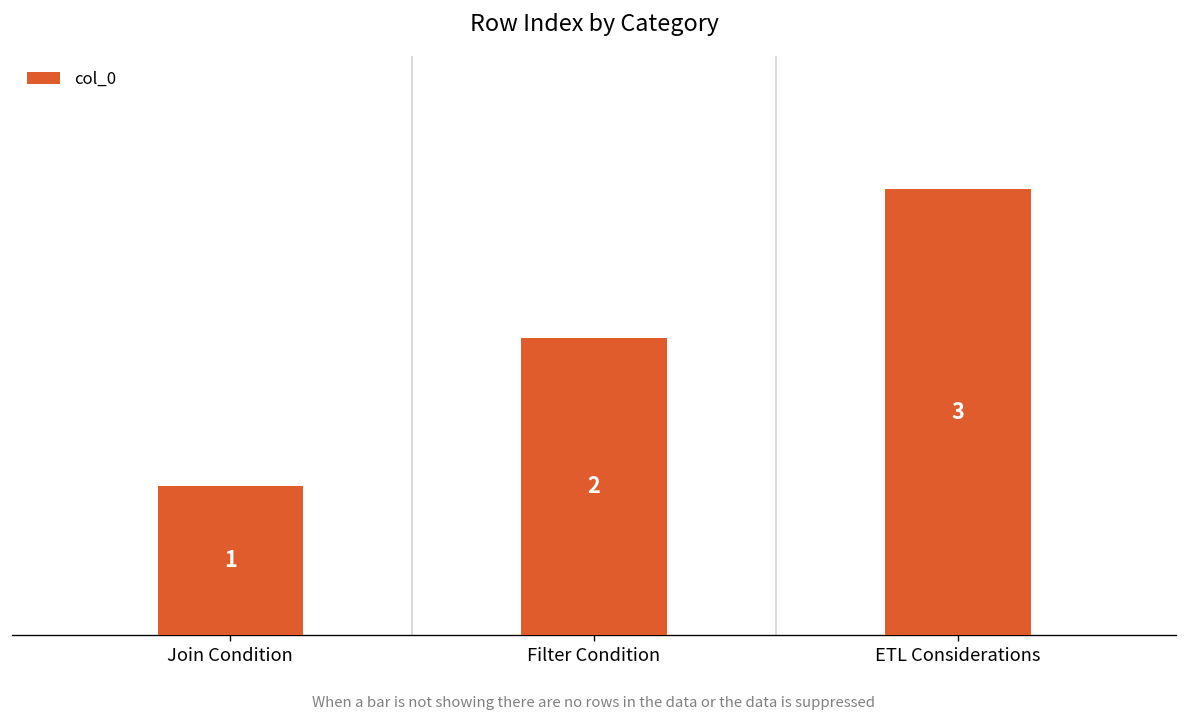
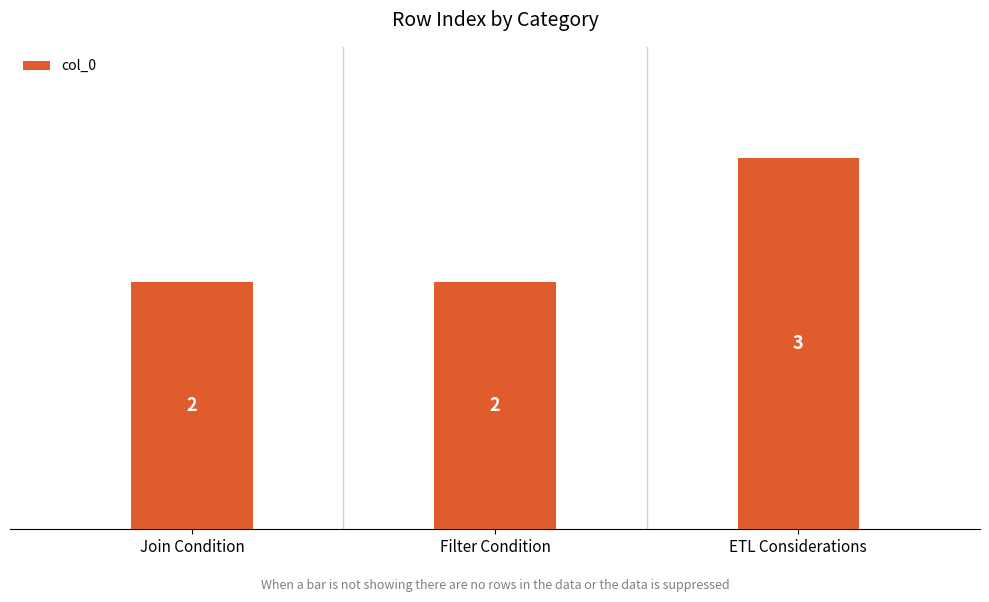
  {
-   "Join Condition": 1,
+   "Join Condition": 2,
    "Filter Condition": 2,
    "ETL Considerations": 3
  }
